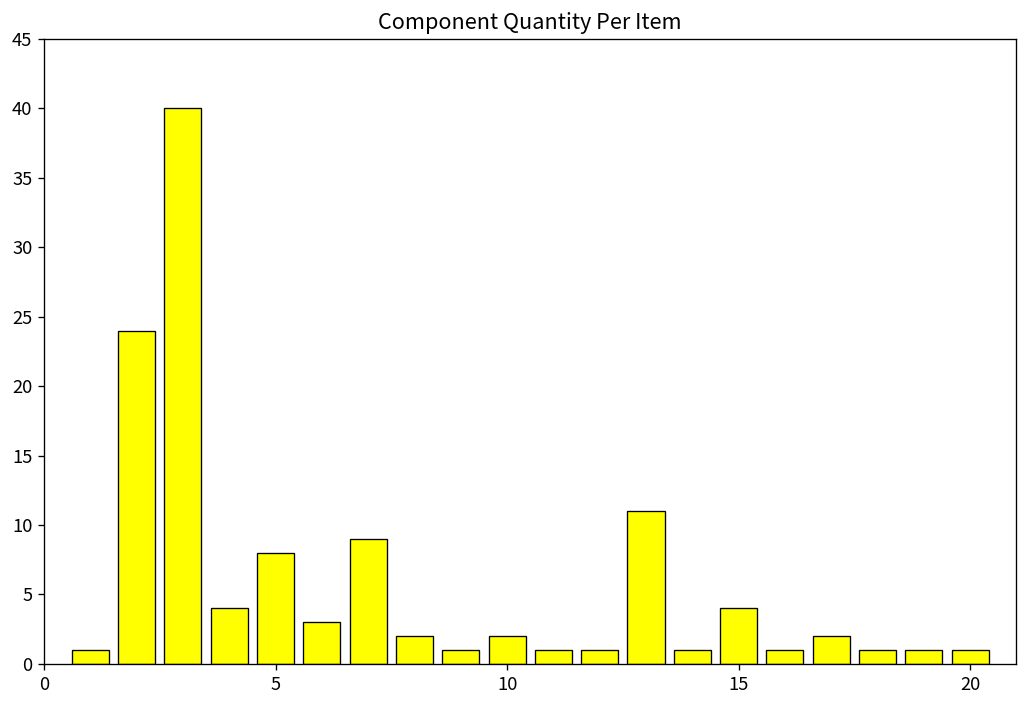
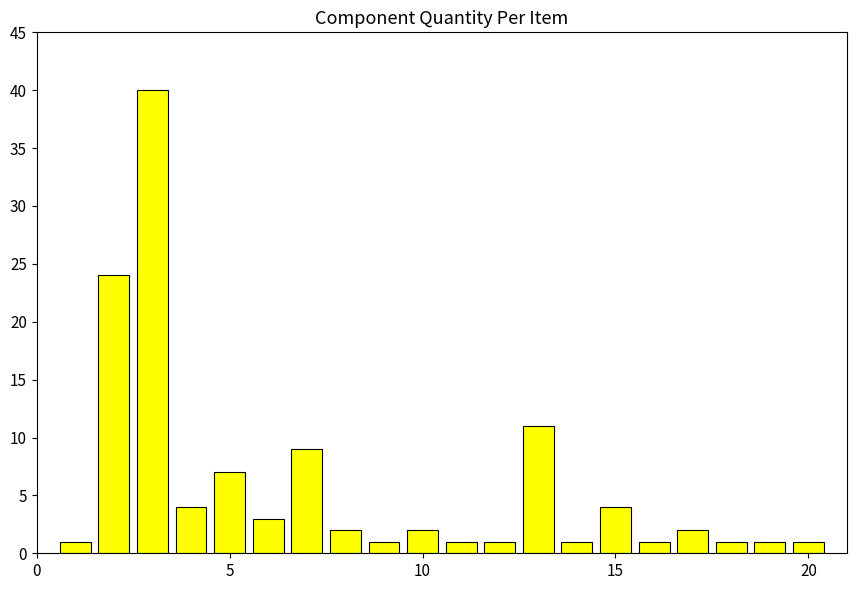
  {
-   "5": 8,
+   "5": 7,
    "10": 2,
    "15": 4,
    "20": 1
  }
